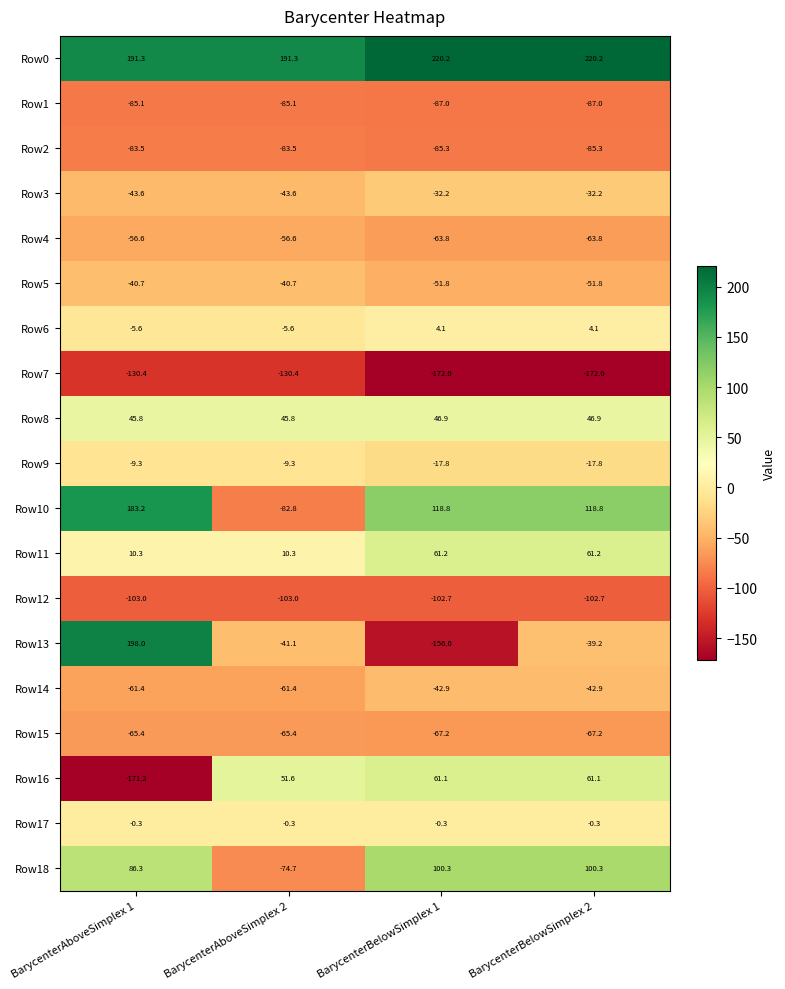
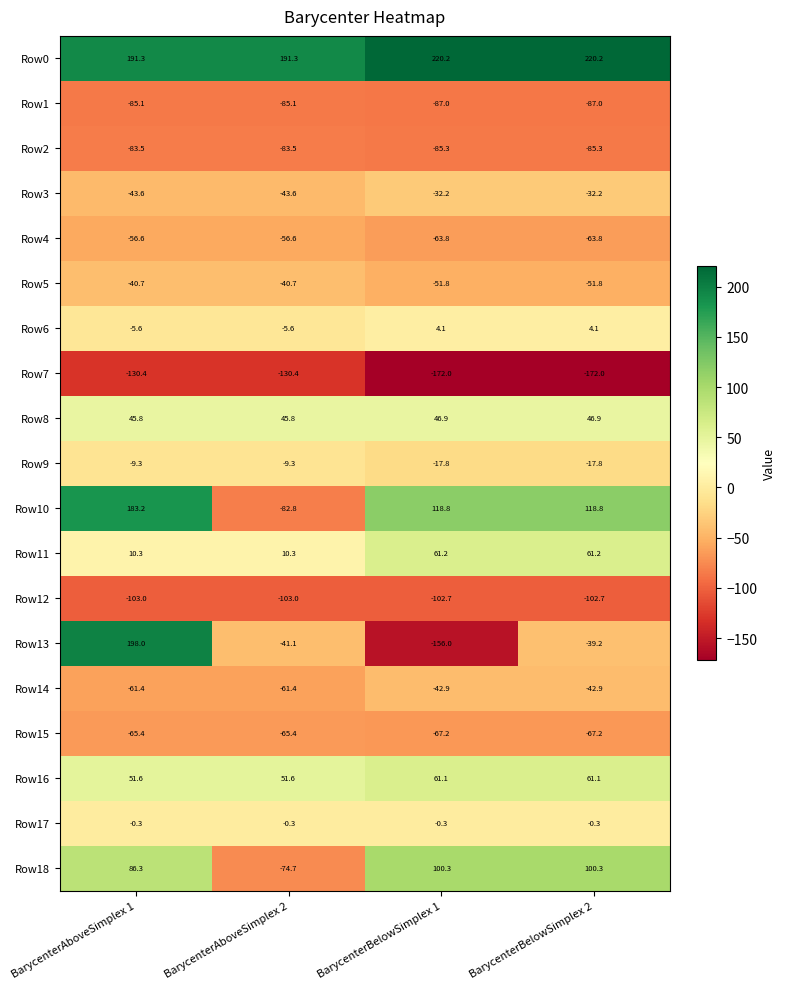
  {
    "Row0": {
      "BarycenterAboveSimplex 1": 191.3,
      "BarycenterAboveSimplex 2": 191.3,
      "BarycenterBelowSimplex 1": 220.2,
      "BarycenterBelowSimplex 2": 220.2
    },
    "Row1": {
      "BarycenterAboveSimplex 1": -85.1,
      "BarycenterAboveSimplex 2": -85.1,
      "BarycenterBelowSimplex 1": -87.0,
      "BarycenterBelowSimplex 2": -87.0
    },
    "Row2": {
      "BarycenterAboveSimplex 1": -83.5,
      "BarycenterAboveSimplex 2": -83.5,
      "BarycenterBelowSimplex 1": -85.3,
      "BarycenterBelowSimplex 2": -85.3
    },
    "Row3": {
      "BarycenterAboveSimplex 1": -43.6,
      "BarycenterAboveSimplex 2": -43.6,
      "BarycenterBelowSimplex 1": -32.2,
      "BarycenterBelowSimplex 2": -32.2
    },
    "Row4": {
      "BarycenterAboveSimplex 1": -56.6,
      "BarycenterAboveSimplex 2": -56.6,
      "BarycenterBelowSimplex 1": -63.8,
      "BarycenterBelowSimplex 2": -63.8
    },
    "Row5": {
      "BarycenterAboveSimplex 1": -40.7,
      "BarycenterAboveSimplex 2": -40.7,
      "BarycenterBelowSimplex 1": -51.8,
      "BarycenterBelowSimplex 2": -51.8
    },
    "Row6": {
      "BarycenterAboveSimplex 1": -5.6,
      "BarycenterAboveSimplex 2": -5.6,
      "BarycenterBelowSimplex 1": 4.1,
      "BarycenterBelowSimplex 2": 4.1
    },
    "Row7": {
      "BarycenterAboveSimplex 1": -130.4,
      "BarycenterAboveSimplex 2": -130.4,
      "BarycenterBelowSimplex 1": -172.0,
      "BarycenterBelowSimplex 2": -172.0
    },
    "Row8": {
      "BarycenterAboveSimplex 1": 45.8,
      "BarycenterAboveSimplex 2": 45.8,
      "BarycenterBelowSimplex 1": 46.9,
      "BarycenterBelowSimplex 2": 46.9
    },
    "Row9": {
      "BarycenterAboveSimplex 1": -9.3,
      "BarycenterAboveSimplex 2": -9.3,
      "BarycenterBelowSimplex 1": -17.8,
      "BarycenterBelowSimplex 2": -17.8
    },
    "Row10": {
      "BarycenterAboveSimplex 1": 183.2,
      "BarycenterAboveSimplex 2": -82.8,
      "BarycenterBelowSimplex 1": 118.8,
      "BarycenterBelowSimplex 2": 118.8
    },
    "Row11": {
      "BarycenterAboveSimplex 1": 10.3,
      "BarycenterAboveSimplex 2": 10.3,
      "BarycenterBelowSimplex 1": 61.2,
      "BarycenterBelowSimplex 2": 61.2
    },
    "Row12": {
      "BarycenterAboveSimplex 1": -103.0,
      "BarycenterAboveSimplex 2": -103.0,
      "BarycenterBelowSimplex 1": -102.7,
      "BarycenterBelowSimplex 2": -102.7
    },
    "Row13": {
      "BarycenterAboveSimplex 1": 198.0,
      "BarycenterAboveSimplex 2": -41.1,
      "BarycenterBelowSimplex 1": -156.0,
      "BarycenterBelowSimplex 2": -39.2
    },
    "Row14": {
      "BarycenterAboveSimplex 1": -61.4,
      "BarycenterAboveSimplex 2": -61.4,
      "BarycenterBelowSimplex 1": -42.9,
      "BarycenterBelowSimplex 2": -42.9
    },
    "Row15": {
      "BarycenterAboveSimplex 1": -65.4,
      "BarycenterAboveSimplex 2": -65.4,
      "BarycenterBelowSimplex 1": -67.2,
      "BarycenterBelowSimplex 2": -67.2
    },
    "Row16": {
-     "BarycenterAboveSimplex 1": -171.2,
+     "BarycenterAboveSimplex 1": 51.6,
      "BarycenterAboveSimplex 2": 51.6,
      "BarycenterBelowSimplex 1": 61.1,
      "BarycenterBelowSimplex 2": 61.1
    },
    "Row17": {
      "BarycenterAboveSimplex 1": -0.3,
      "BarycenterAboveSimplex 2": -0.3,
      "BarycenterBelowSimplex 1": -0.3,
      "BarycenterBelowSimplex 2": -0.3
    },
    "Row18": {
      "BarycenterAboveSimplex 1": 86.3,
      "BarycenterAboveSimplex 2": -74.7,
      "BarycenterBelowSimplex 1": 100.3,
      "BarycenterBelowSimplex 2": 100.3
    }
  }
